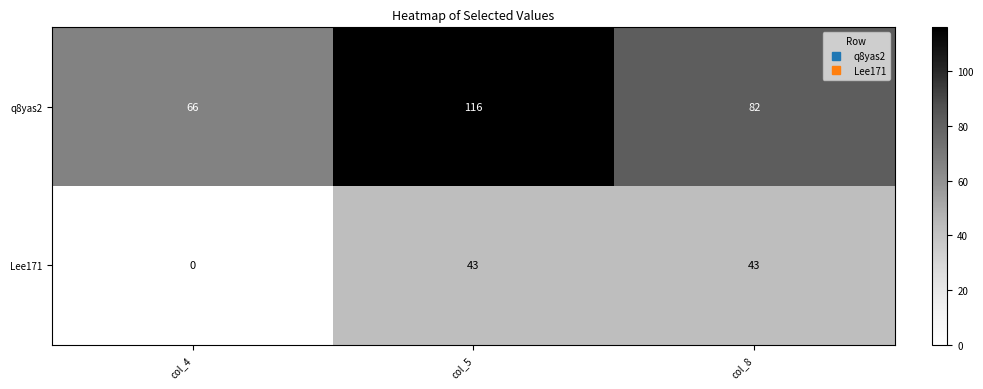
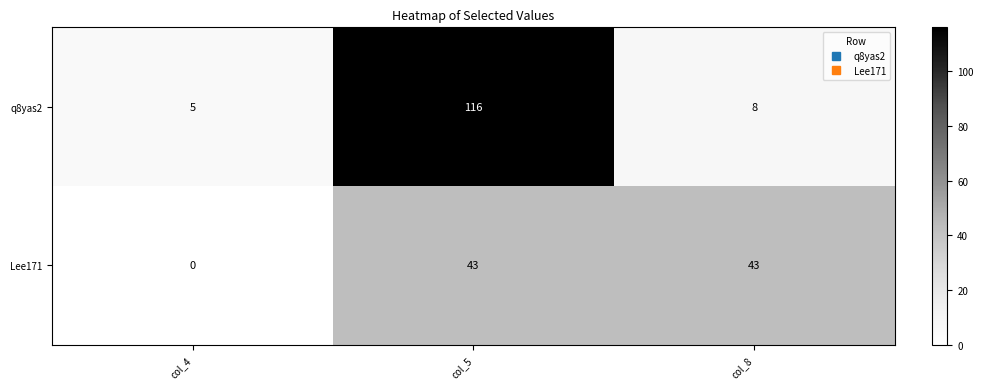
  {
    "q8yas2": {
-     "col_4": 66,
+     "col_4": 5,
      "col_5": 116,
-     "col_8": 82
+     "col_8": 8
    },
    "Lee171": {
      "col_4": 0,
      "col_5": 43,
      "col_8": 43
    }
  }
